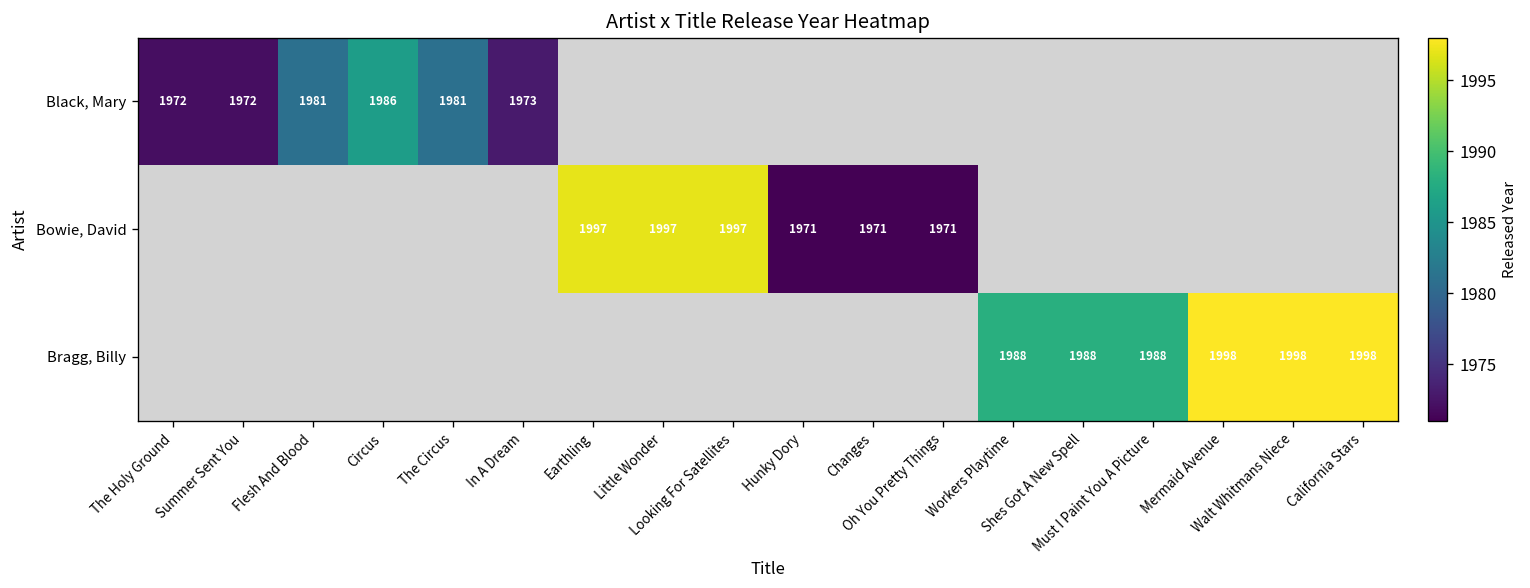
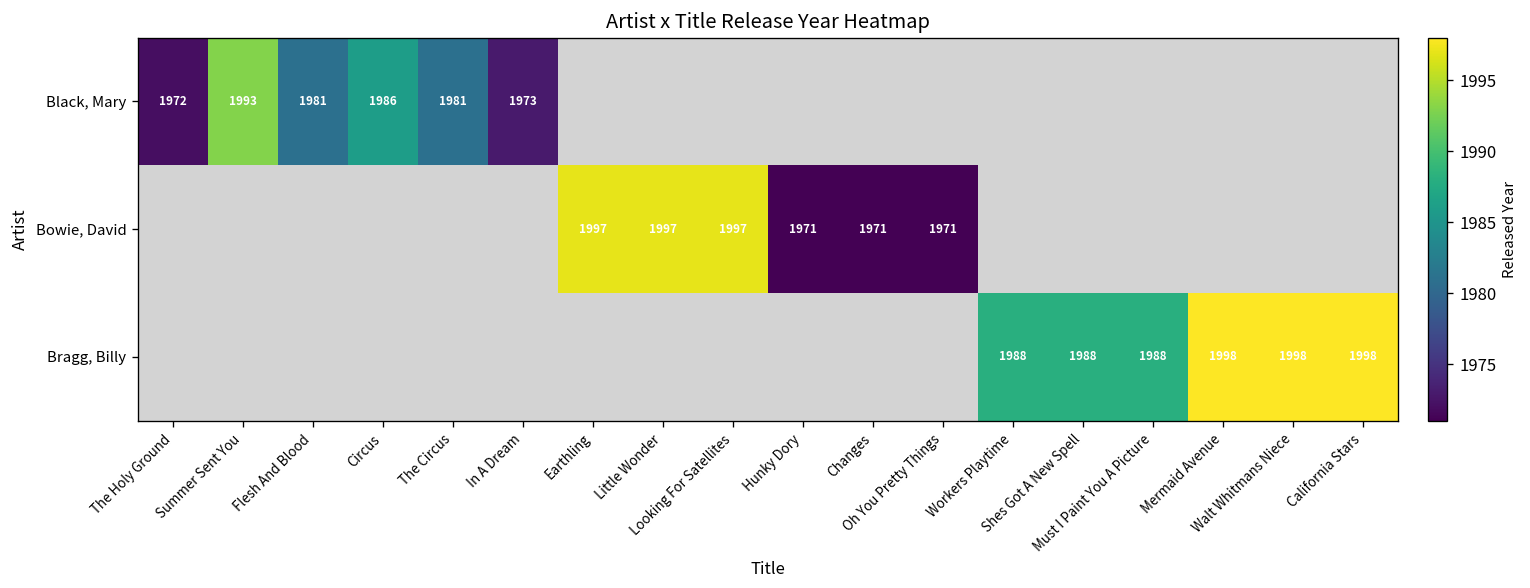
  {
    "Black, Mary": {
      "The Holy Ground": 1972,
-     "Summer Sent You": 1972,
+     "Summer Sent You": 1993,
      "Flesh And Blood": 1981,
      "Circus": 1986,
      "The Circus": 1981,
      "In A Dream": 1973
    },
    "Bowie, David": {
      "Earthling": 1997,
      "Little Wonder": 1997,
      "Looking For Satellites": 1997,
      "Hunky Dory": 1971,
      "Changes": 1971,
      "Oh You Pretty Things": 1971
    },
    "Bragg, Billy": {
      "Workers Playtime": 1988,
      "Shes Got A New Spell": 1988,
      "Must I Paint You A Picture": 1988,
      "Mermaid Avenue": 1998,
      "Walt Whitmans Niece": 1998,
      "California Stars": 1998
    }
  }
